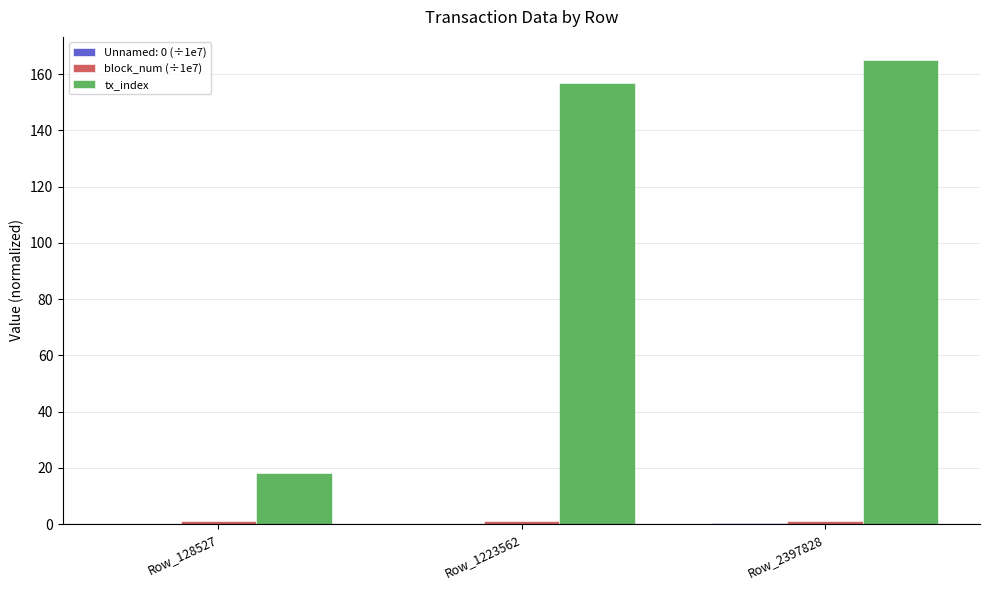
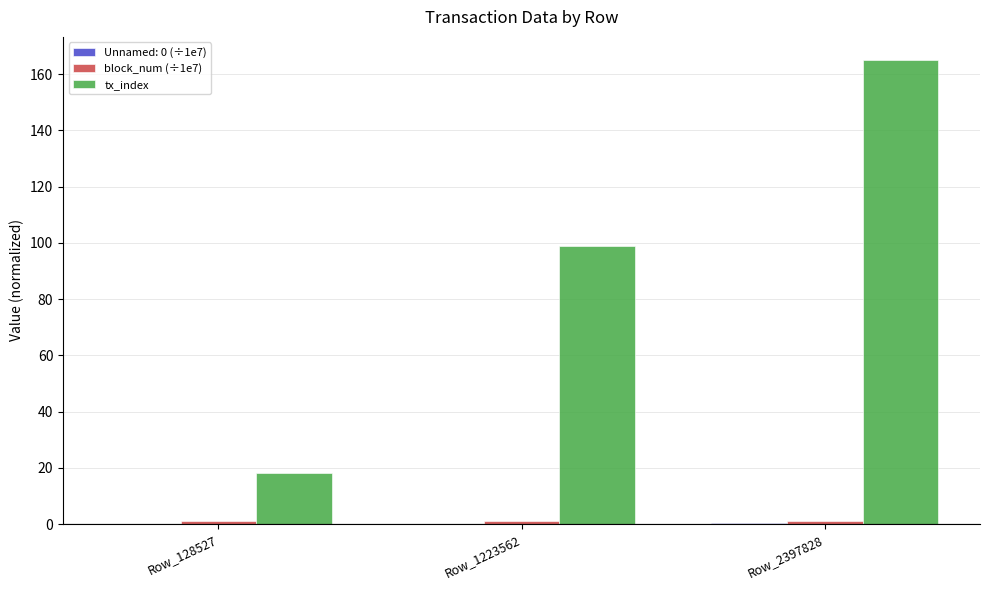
  {
    "block_num (÷1e7)": {
      "Row_128527": 1,
      "Row_1223562": 1,
      "Row_2397828": 1
    },
    "tx_index": {
      "Row_128527": 18,
-     "Row_1223562": 157,
+     "Row_1223562": 99,
      "Row_2397828": 165
    }
  }
